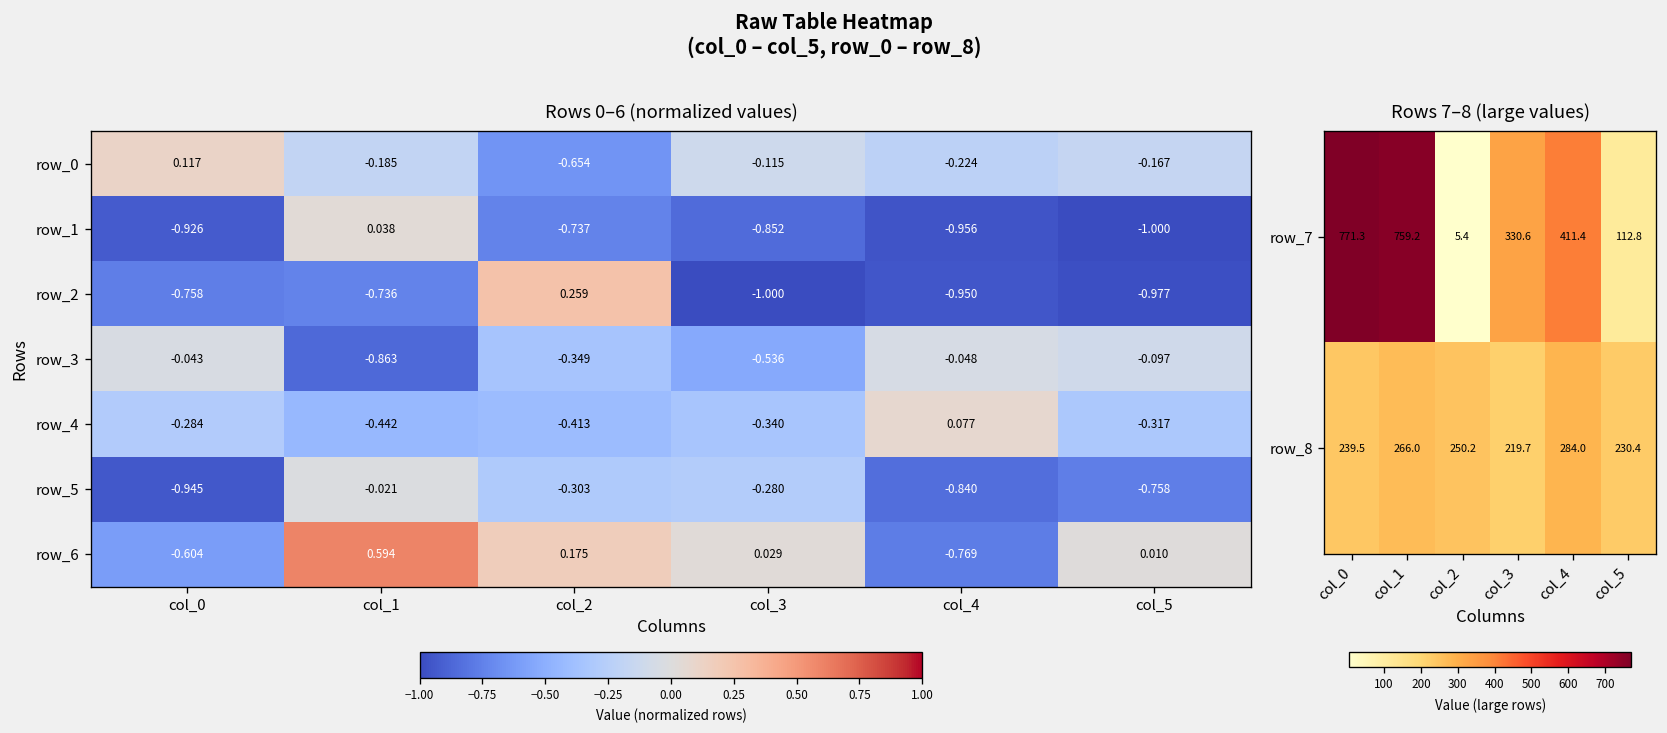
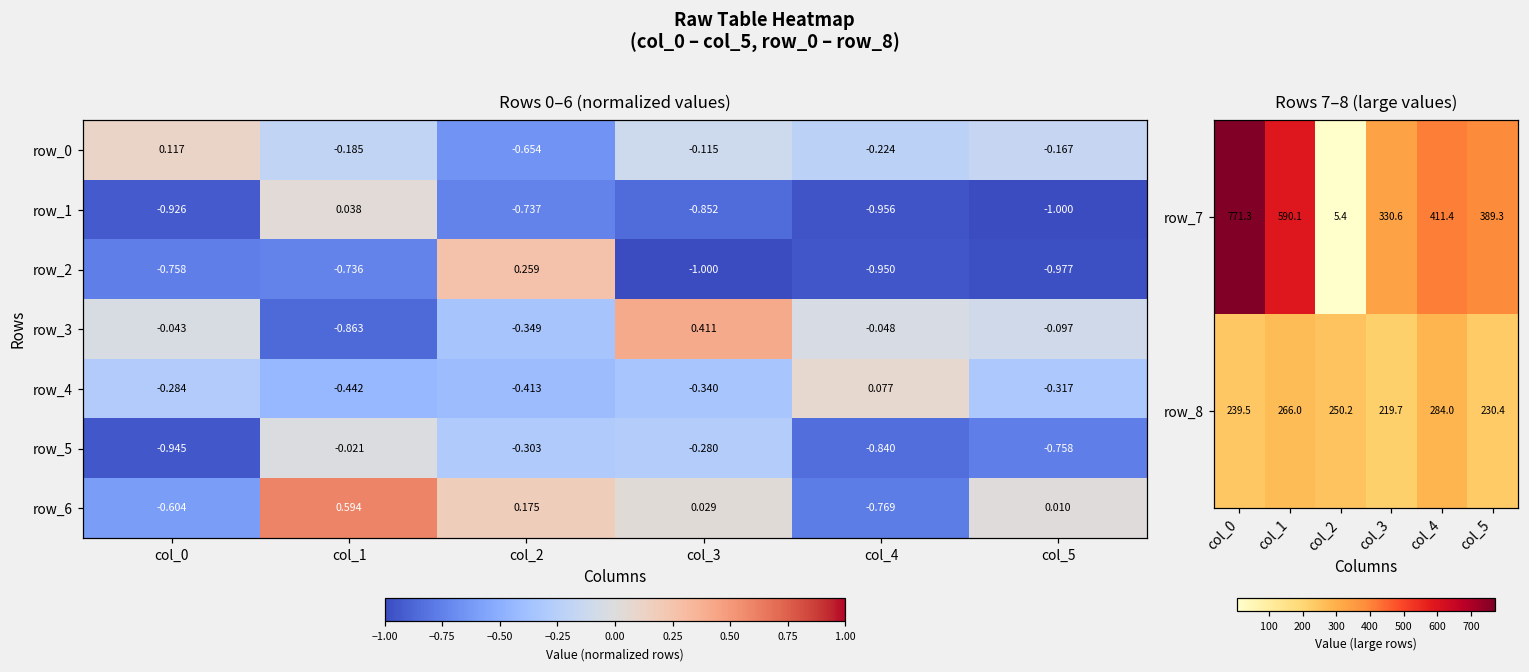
  {
    "Rows 0–6 (normalized values)": {
      "row_0": {
        "col_0": 0.117,
        "col_1": -0.185,
        "col_2": -0.654,
        "col_3": -0.115,
        "col_4": -0.224,
        "col_5": -0.167
      },
      "row_1": {
        "col_0": -0.926,
        "col_1": 0.038,
        "col_2": -0.737,
        "col_3": -0.852,
        "col_4": -0.956,
        "col_5": -1.000
      },
      "row_2": {
        "col_0": -0.758,
        "col_1": -0.736,
        "col_2": 0.259,
        "col_3": -1.000,
        "col_4": -0.950,
        "col_5": -0.977
      },
      "row_3": {
        "col_0": -0.043,
        "col_1": -0.863,
        "col_2": -0.349,
-       "col_3": -0.536,
+       "col_3": 0.411,
        "col_4": -0.048,
        "col_5": -0.097
      },
      "row_4": {
        "col_0": -0.284,
        "col_1": -0.442,
        "col_2": -0.413,
        "col_3": -0.340,
        "col_4": 0.077,
        "col_5": -0.317
      },
      "row_5": {
        "col_0": -0.945,
        "col_1": -0.021,
        "col_2": -0.303,
        "col_3": -0.280,
        "col_4": -0.840,
        "col_5": -0.758
      },
      "row_6": {
        "col_0": -0.604,
        "col_1": 0.594,
        "col_2": 0.175,
        "col_3": 0.029,
        "col_4": -0.769,
        "col_5": 0.010
      }
    },
    "Rows 7–8 (large values)": {
      "row_7": {
        "col_0": 771.3,
-       "col_1": 759.2,
+       "col_1": 590.1,
        "col_2": 5.4,
        "col_3": 330.6,
        "col_4": 411.4,
-       "col_5": 112.8
+       "col_5": 389.3
      },
      "row_8": {
        "col_0": 239.5,
        "col_1": 266.0,
        "col_2": 250.2,
        "col_3": 219.7,
        "col_4": 284.0,
        "col_5": 230.4
      }
    }
  }
